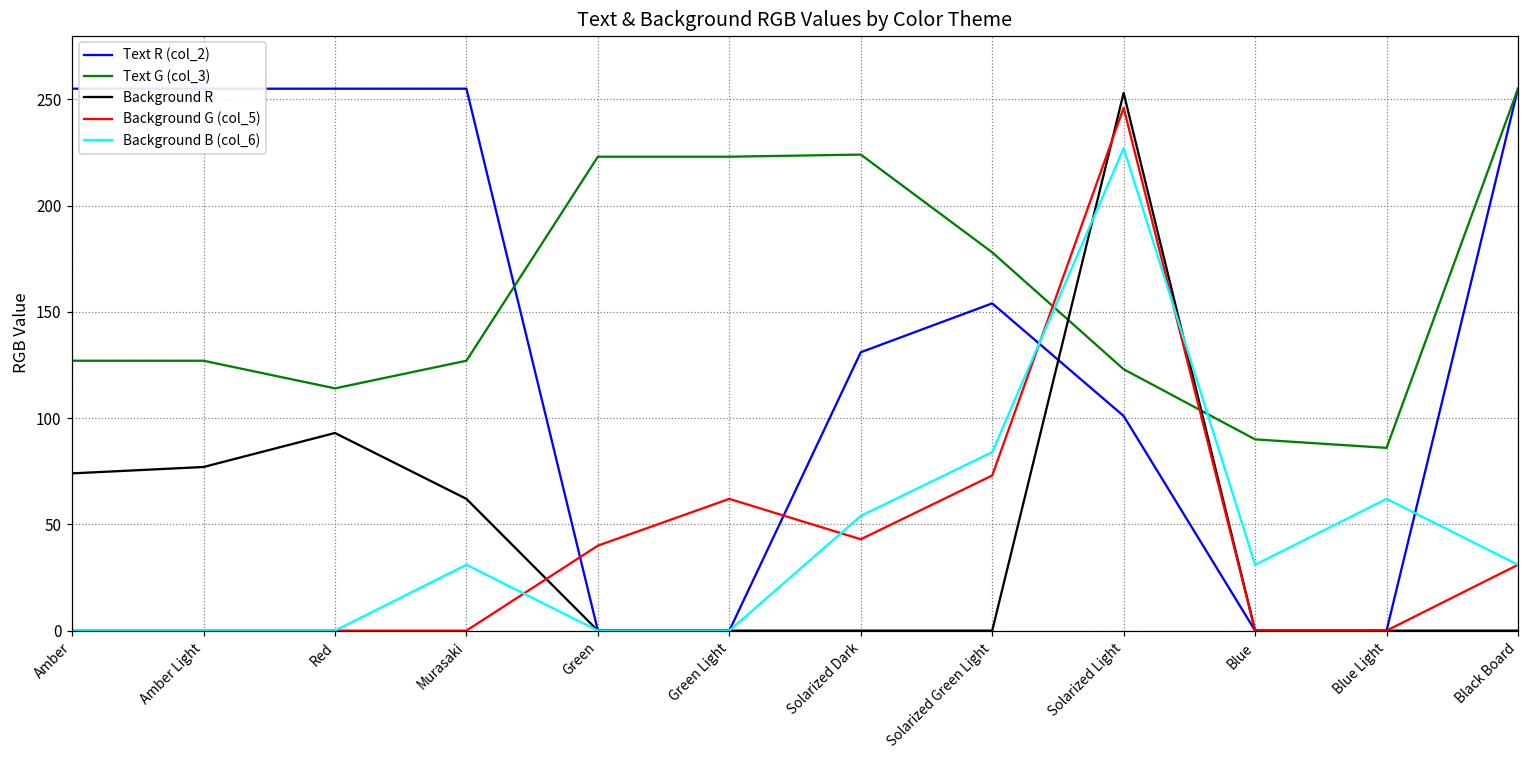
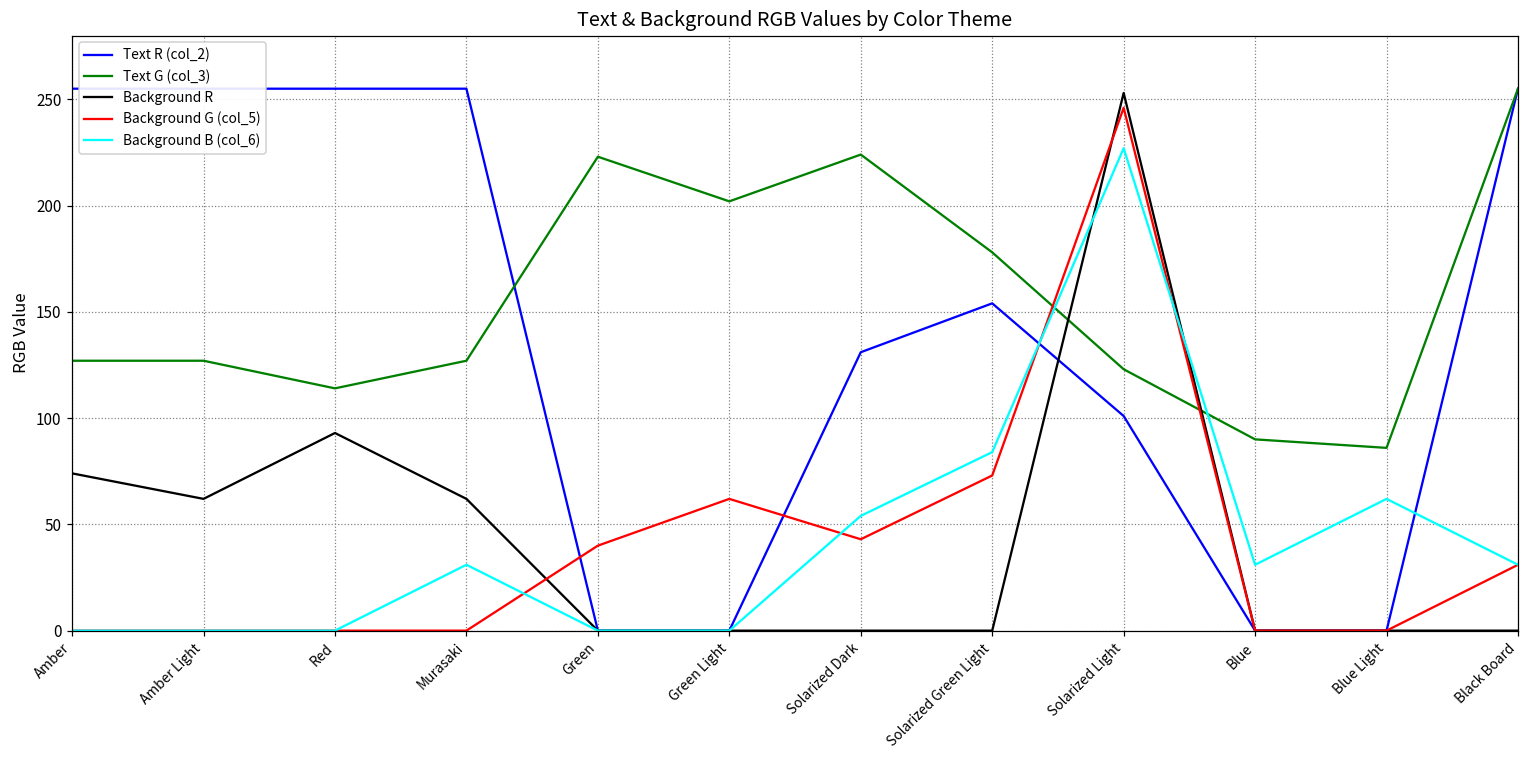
  {
    "Text R (col_2)": {
      "Amber": 255,
      "Red": 255,
      "Murasaki": 255,
      "Solarized Dark": 131,
      "Solarized Green Light": 154,
      "Solarized Light": 101
    },
    "Text G (col_3)": {
      "Amber": 127,
      "Amber Light": 127,
      "Red": 114,
      "Murasaki": 127,
      "Green": 223,
-     "Green Light": 223,
+     "Green Light": 202,
      "Solarized Dark": 224,
      "Solarized Green Light": 178,
      "Solarized Light": 123,
      "Blue": 90,
      "Blue Light": 86
    },
    "Background R": {
      "Amber": 74,
-     "Amber Light": 77,
+     "Amber Light": 62,
      "Red": 93,
      "Murasaki": 62,
      "Solarized Dark": 0,
      "Solarized Green Light": 0,
      "Solarized Light": 253,
      "Black Board": 0
    },
    "Background G (col_5)": {
      "Murasaki": 0,
      "Green": 40,
      "Green Light": 62,
      "Solarized Dark": 43,
      "Solarized Green Light": 73,
      "Solarized Light": 246
    },
    "Background B (col_6)": {
      "Murasaki": 31,
      "Solarized Dark": 54,
      "Solarized Green Light": 84,
      "Solarized Light": 227,
      "Blue": 31,
      "Blue Light": 62
    }
  }
